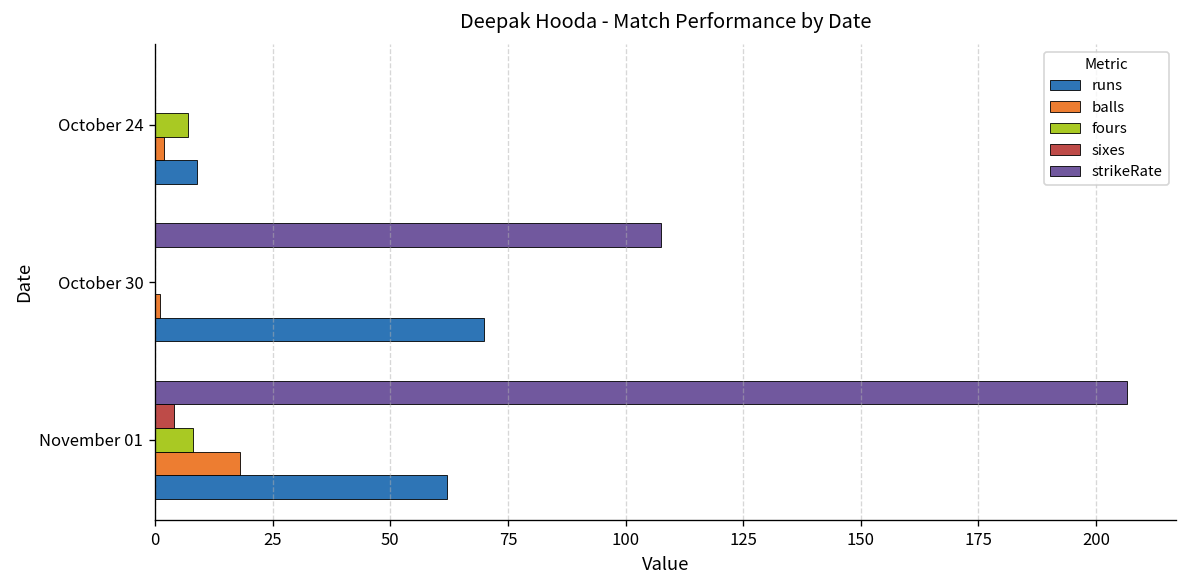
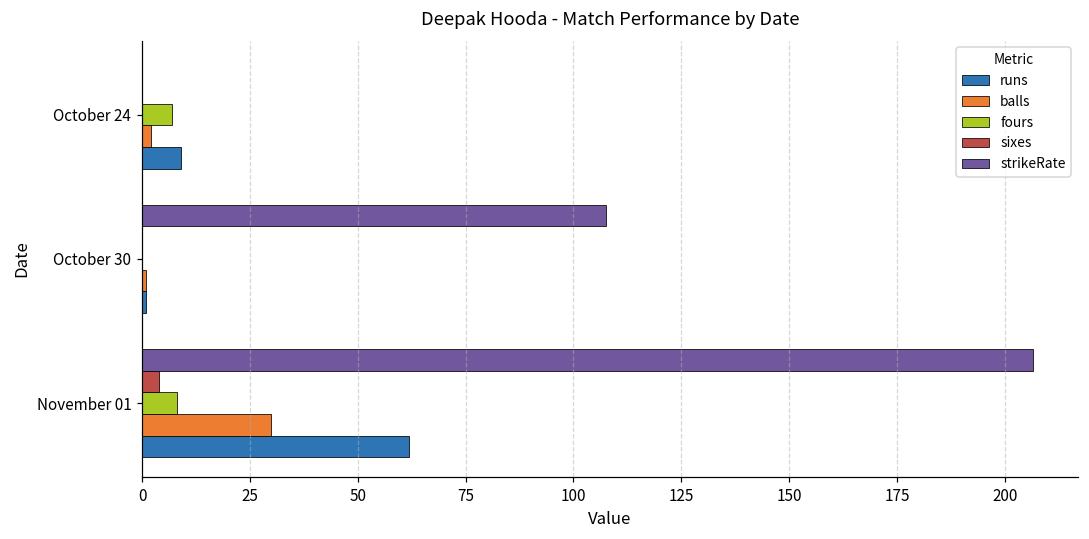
  {
    "runs": {
      "October 24": 9,
-     "October 30": 70,
+     "October 30": 1,
      "November 01": 62
    },
    "balls": {
      "October 24": 2,
      "October 30": 1,
-     "November 01": 18
+     "November 01": 30
    },
    "fours": {
      "October 24": 7,
      "October 30": 0,
      "November 01": 8
    },
    "sixes": {
      "October 24": 0,
      "October 30": 0,
      "November 01": 4
    },
    "strikeRate": {
      "October 24": 0,
      "October 30": 108,
      "November 01": 207
    }
  }
